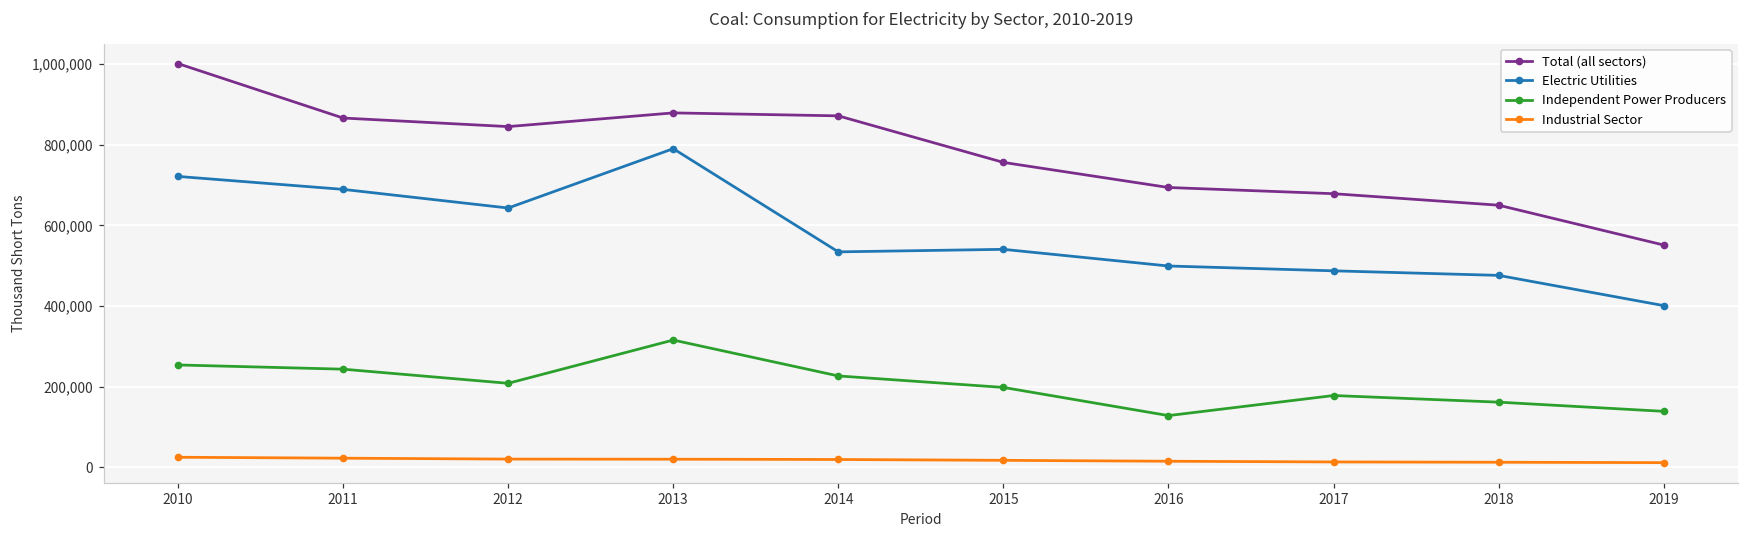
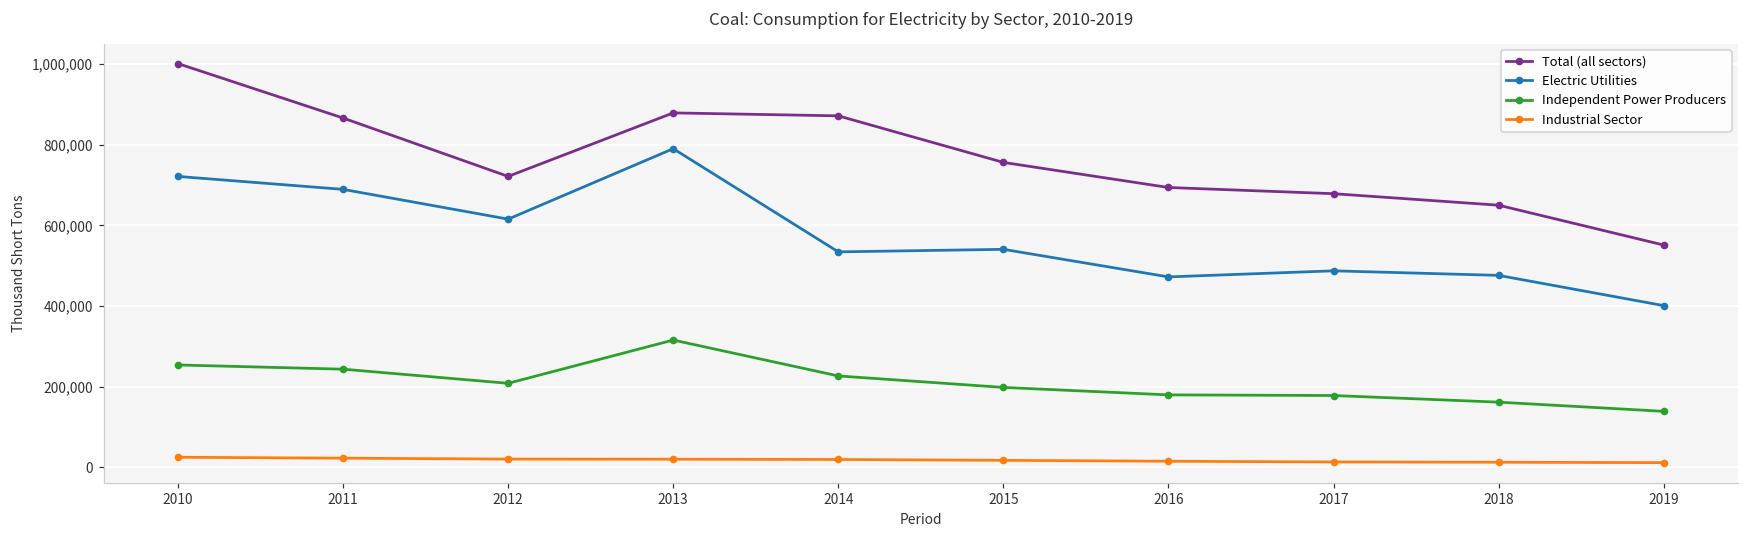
  {
    "Total (all sectors)": {
      "2010": "1,000,000",
      "2011": "870,000",
-     "2012": "850,000",
+     "2012": "720,000",
      "2013": "880,000",
      "2014": "870,000",
      "2015": "760,000",
      "2016": "690,000",
      "2017": "680,000",
      "2018": "650,000",
      "2019": "550,000"
    },
    "Electric Utilities": {
      "2010": "720,000",
      "2011": "690,000",
-     "2012": "640,000",
+     "2012": "620,000",
      "2013": "790,000",
      "2014": "530,000",
      "2015": "540,000",
-     "2016": "500,000",
+     "2016": "470,000",
      "2017": "490,000",
      "2018": "480,000",
      "2019": "400,000"
    },
    "Independent Power Producers": {
      "2010": "250,000",
      "2011": "240,000",
      "2012": "210,000",
      "2013": "320,000",
      "2014": "230,000",
      "2015": "200,000",
-     "2016": "130,000",
+     "2016": "180,000",
      "2017": "180,000",
      "2018": "160,000",
      "2019": "140,000"
    },
    "Industrial Sector": {
      "2010": "20,000",
      "2011": "20,000",
      "2012": "20,000",
      "2013": "20,000",
      "2014": "20,000",
      "2015": "20,000",
      "2016": "10,000",
      "2017": "10,000",
      "2018": "10,000",
      "2019": "10,000"
    }
  }
